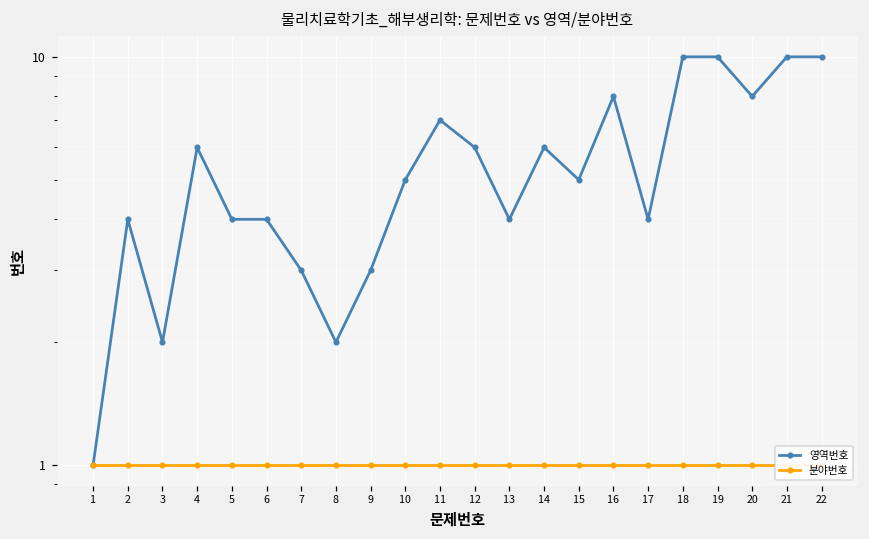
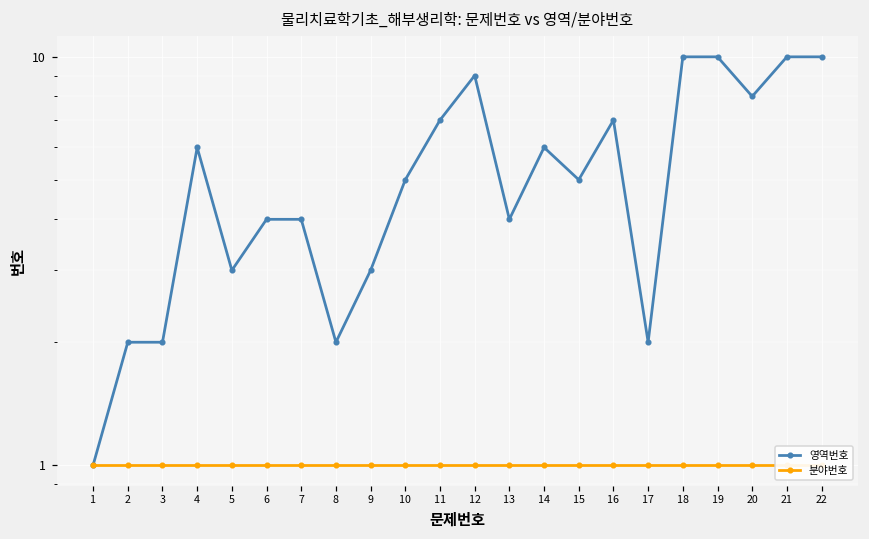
  {
    "영역번호": {
-     "2": 4,
+     "2": 2,
      "3": 2,
      "4": 6,
-     "5": 4,
+     "5": 3,
      "6": 4,
-     "7": 3,
+     "7": 4,
      "8": 2,
      "9": 3,
      "10": 5,
      "11": 7,
-     "12": 6,
+     "12": 9,
      "13": 4,
      "14": 6,
      "15": 5,
-     "16": 8,
-     "17": 4,
+     "16": 7,
+     "17": 2,
      "18": 10,
      "19": 10,
      "20": 8,
      "21": 10,
      "22": 10
    },
    "분야번호": {
      "2": 1,
      "3": 1,
      "4": 1,
      "5": 1,
      "6": 1,
      "7": 1,
      "8": 1,
      "9": 1,
      "10": 1,
      "11": 1,
      "12": 1,
      "13": 1,
      "14": 1,
      "15": 1,
      "16": 1,
      "17": 1,
      "18": 1,
      "19": 1,
      "20": 1
    }
  }
